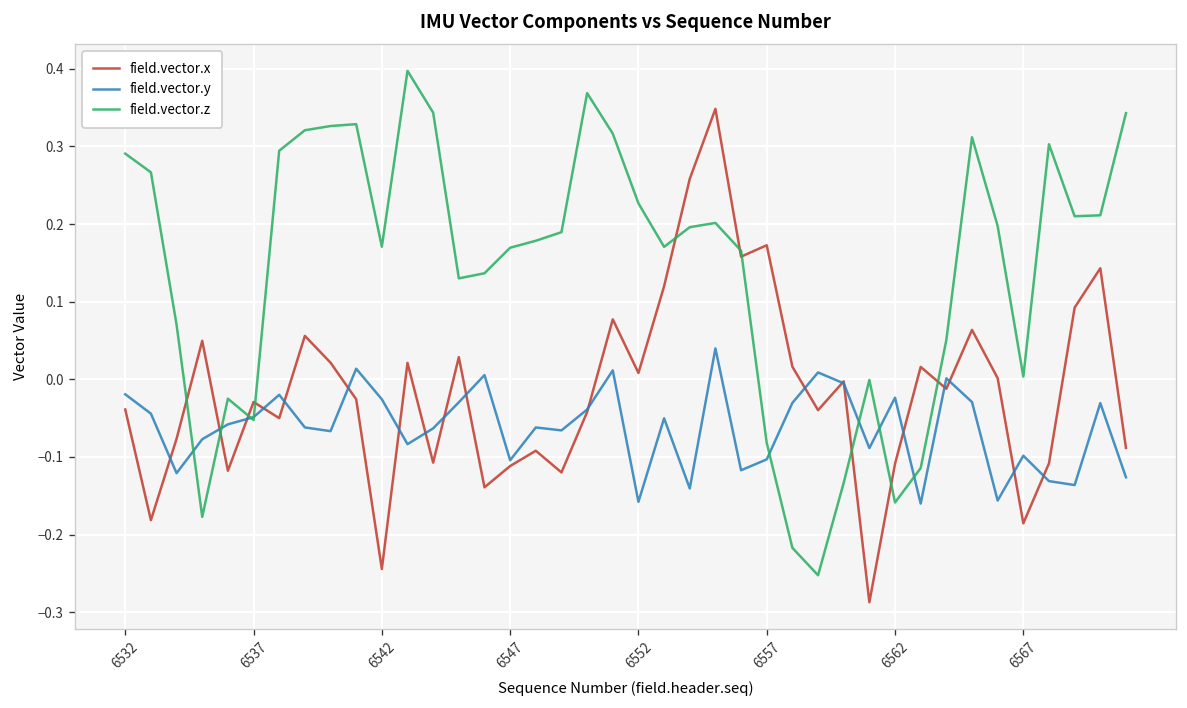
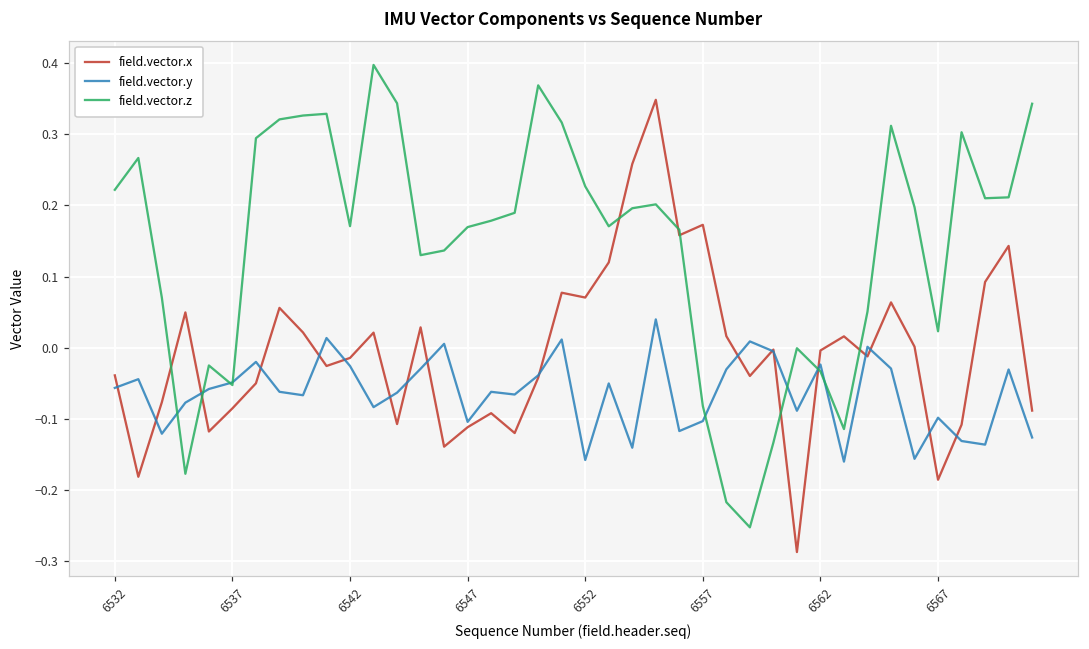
  {
    "field.vector.x": {
      "6532": -0.04,
-     "6537": -0.03,
-     "6542": -0.24,
+     "6537": -0.09,
+     "6542": -0.01,
      "6547": -0.11,
-     "6552": 0.01,
+     "6552": 0.07,
      "6557": 0.17,
-     "6562": -0.11,
+     "6562": 0.00,
      "6567": -0.19
    },
    "field.vector.y": {
-     "6532": -0.02,
+     "6532": -0.06,
      "6542": -0.03,
      "6547": -0.10,
      "6552": -0.16,
      "6557": -0.10,
      "6562": -0.02,
      "6567": -0.10
    },
    "field.vector.z": {
-     "6532": 0.29,
+     "6532": 0.22,
      "6542": 0.17,
      "6547": 0.17,
      "6552": 0.23,
      "6557": -0.08,
-     "6562": -0.16,
-     "6567": 0.00
+     "6562": -0.03,
+     "6567": 0.02
    }
  }
